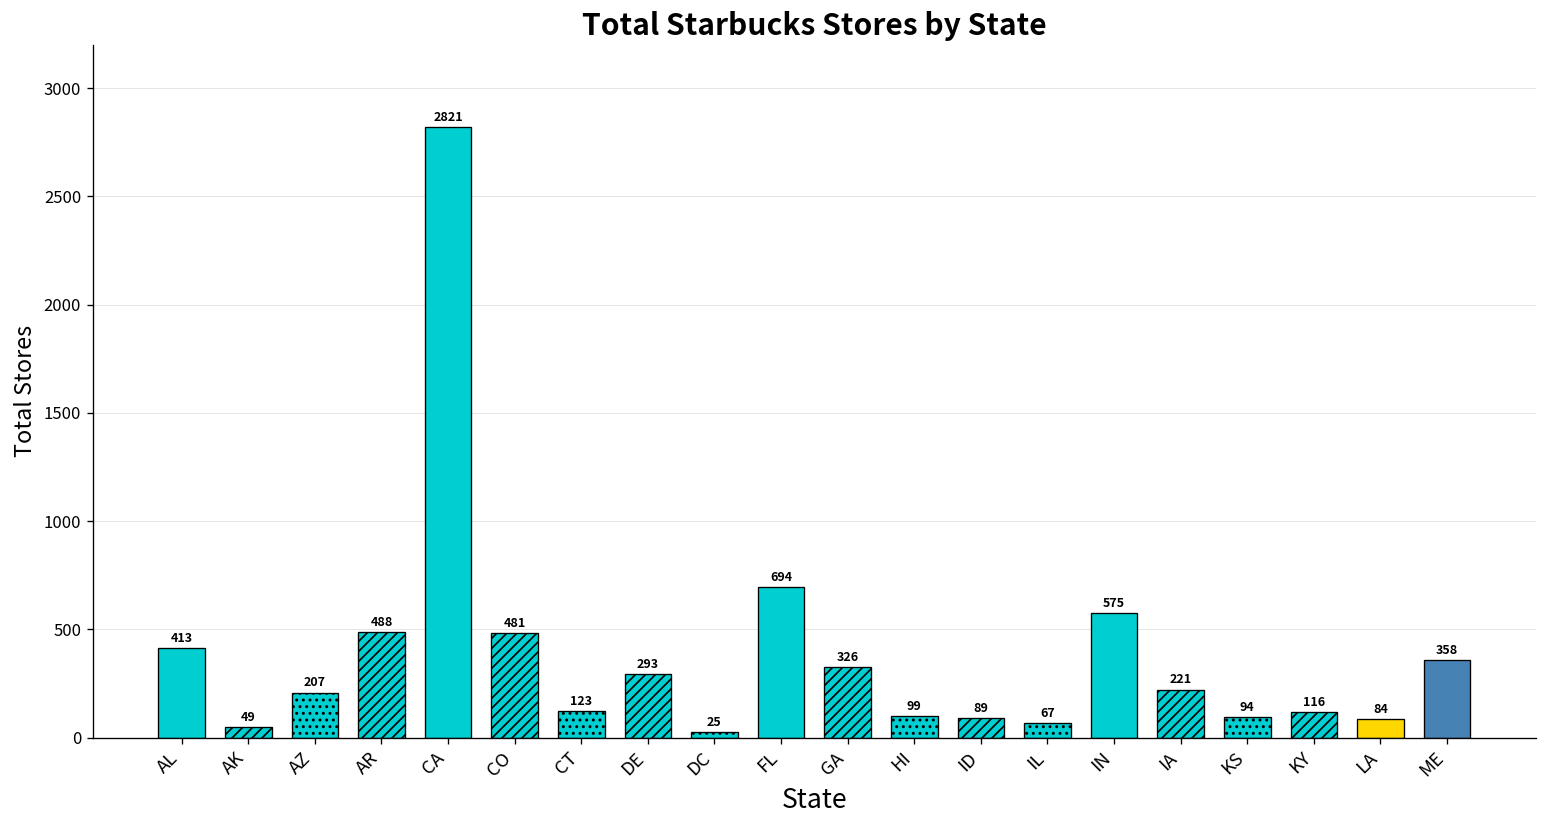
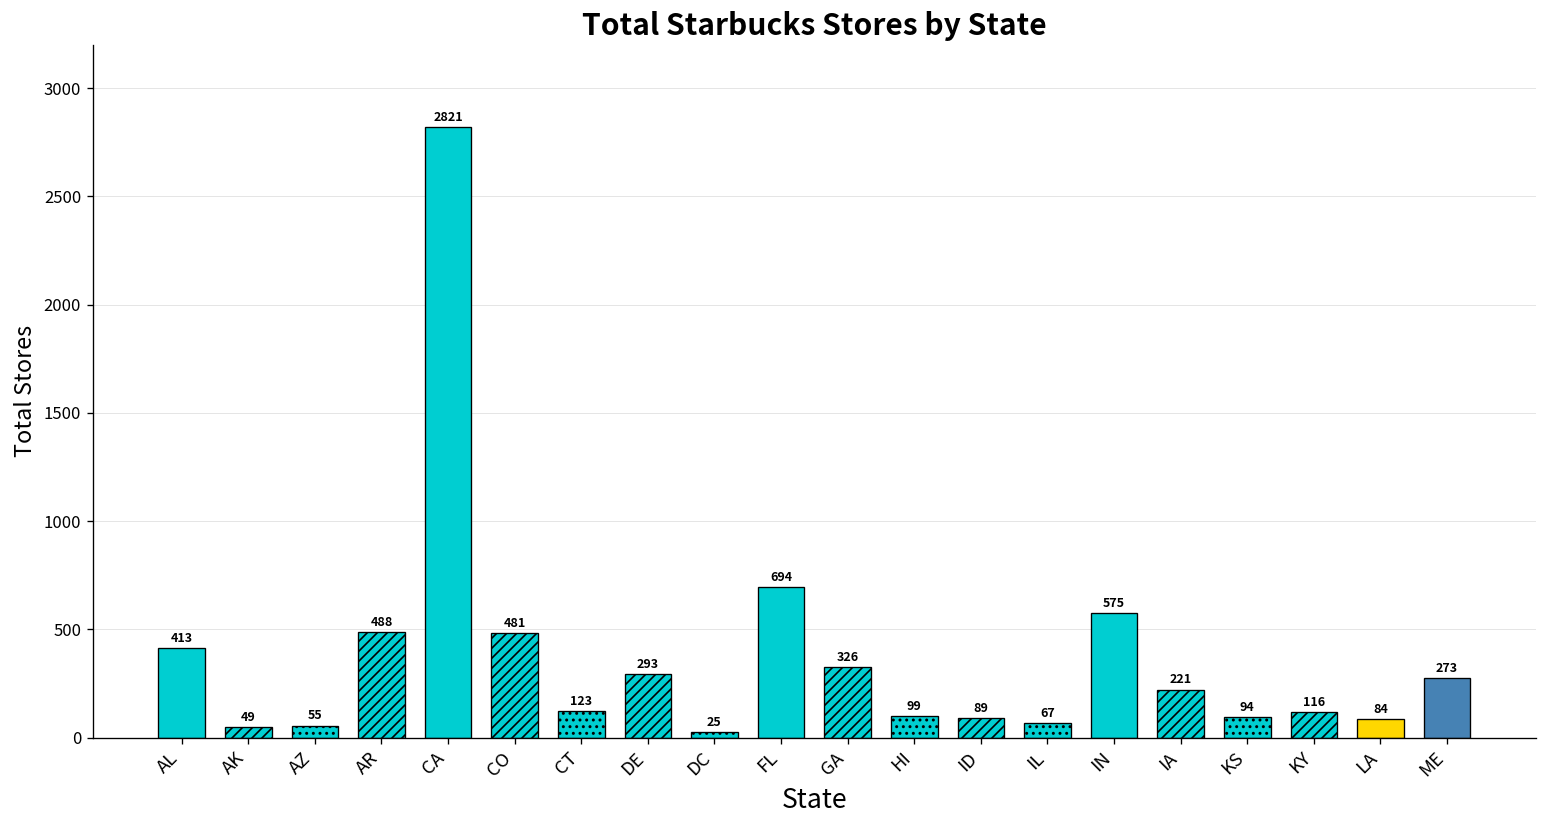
  {
    "AL": 413,
    "AK": 49,
-   "AZ": 207,
+   "AZ": 55,
    "AR": 488,
    "CA": 2821,
    "CO": 481,
    "CT": 123,
    "DE": 293,
    "DC": 25,
    "FL": 694,
    "GA": 326,
    "HI": 99,
    "ID": 89,
    "IL": 67,
    "IN": 575,
    "IA": 221,
    "KS": 94,
    "KY": 116,
    "LA": 84,
-   "ME": 358
+   "ME": 273
  }
